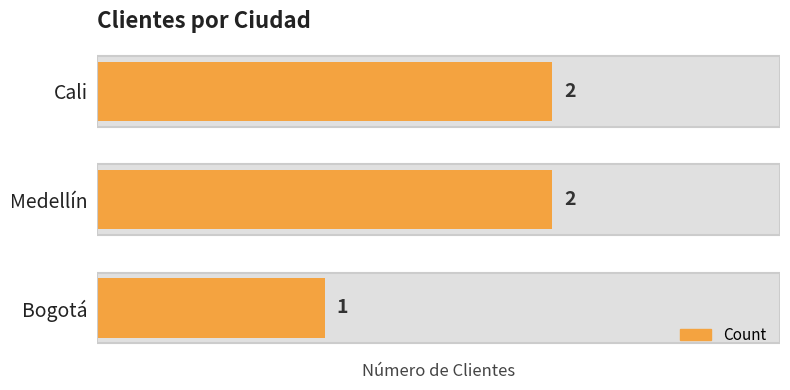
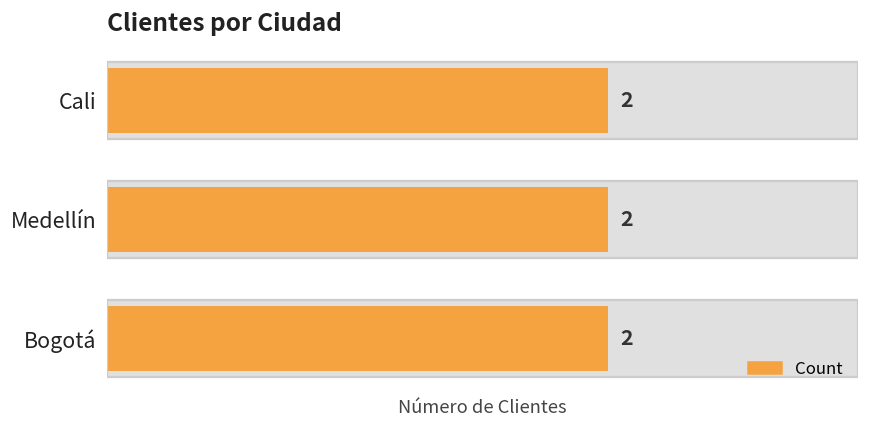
  {
    "Count": {
-     "Bogotá": 1
+     "Bogotá": 2
    }
  }
